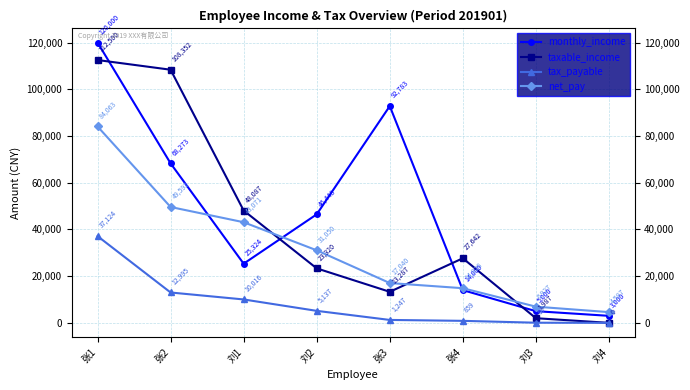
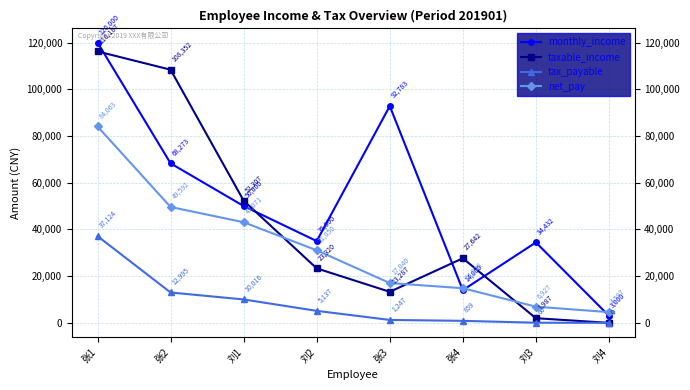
  {
    "monthly_income": {
      "张2": "68,273",
-     "刘1": "25,324",
-     "刘2": "46,448",
+     "刘1": "50,000",
+     "刘2": "35,000",
      "张3": "92,783",
-     "刘3": "5,000"
+     "刘3": "34,432"
    },
    "taxable_income": {
-     "张1": "112,500",
+     "张1": "116,187",
      "张2": "108,352",
-     "刘1": "48,087",
+     "刘1": "52,307",
      "张4": "27,642"
    }
  }
